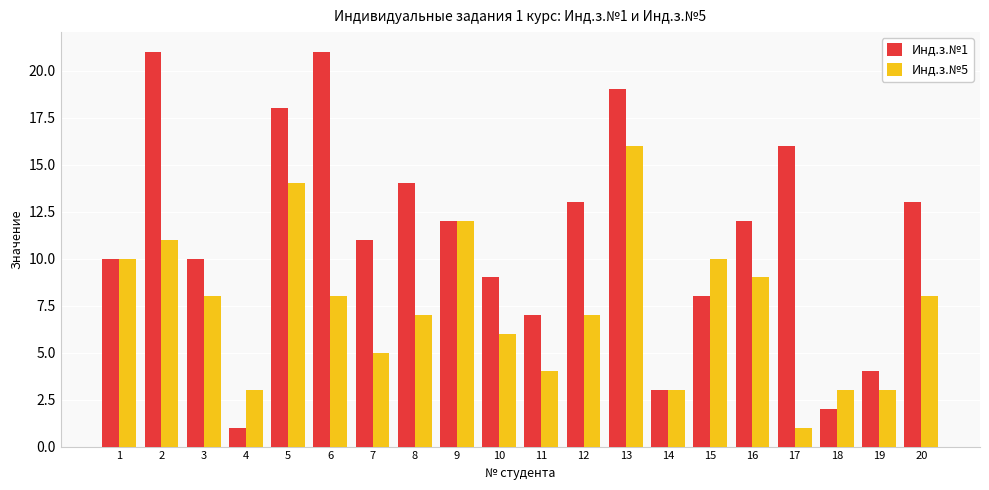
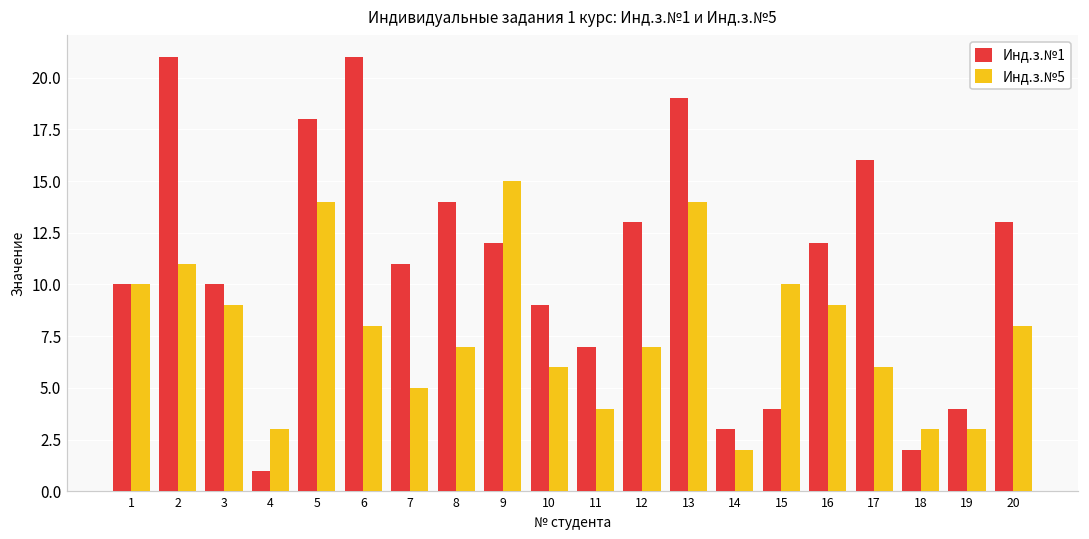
  {
    "Инд.з.№1": {
      "1": 10,
      "2": 21,
      "3": 10,
      "4": 1,
      "5": 18,
      "6": 21,
      "7": 11,
      "8": 14,
      "9": 12,
      "10": 9,
      "11": 7,
      "12": 13,
      "13": 19,
      "14": 3,
-     "15": 8,
+     "15": 4,
      "16": 12,
      "17": 16,
      "18": 2,
      "19": 4,
      "20": 13
    },
    "Инд.з.№5": {
      "1": 10,
      "2": 11,
-     "3": 8,
+     "3": 9,
      "4": 3,
      "5": 14,
      "6": 8,
      "7": 5,
      "8": 7,
-     "9": 12,
+     "9": 15,
      "10": 6,
      "11": 4,
      "12": 7,
-     "13": 16,
-     "14": 3,
+     "13": 14,
+     "14": 2,
      "15": 10,
      "16": 9,
-     "17": 1,
+     "17": 6,
      "18": 3,
      "19": 3,
      "20": 8
    }
  }
